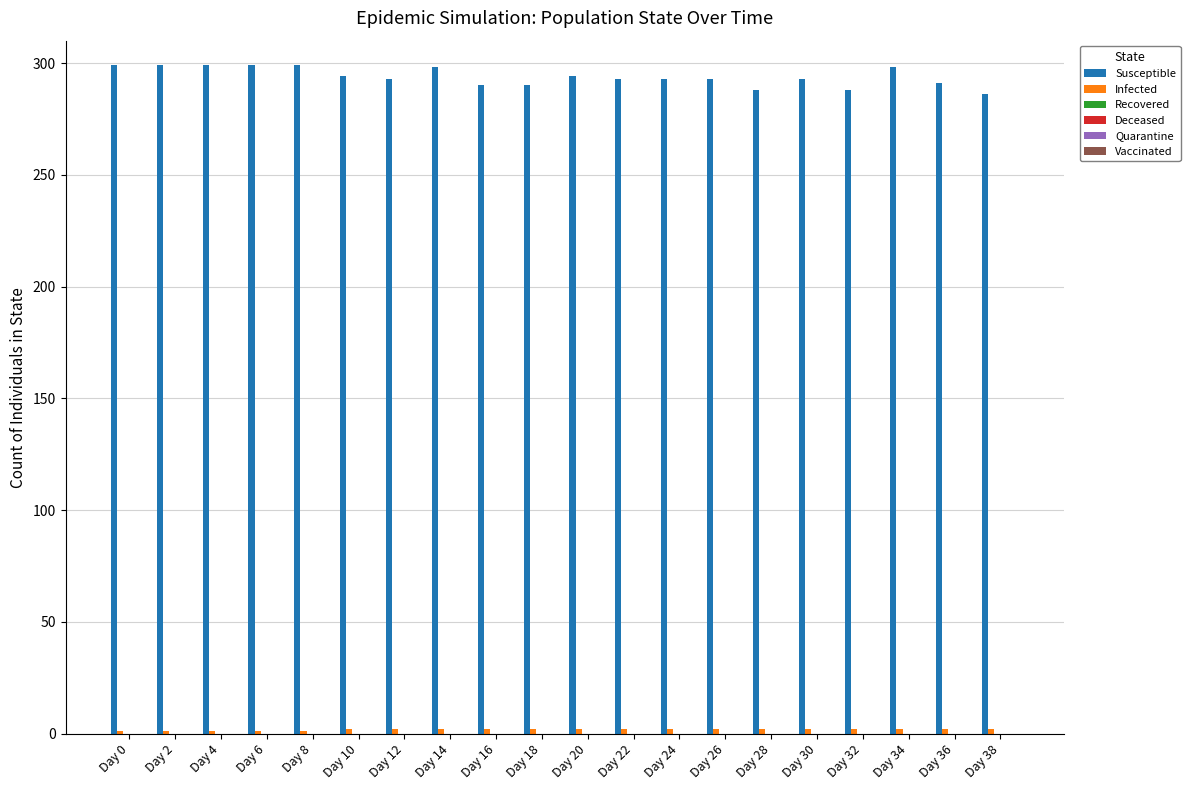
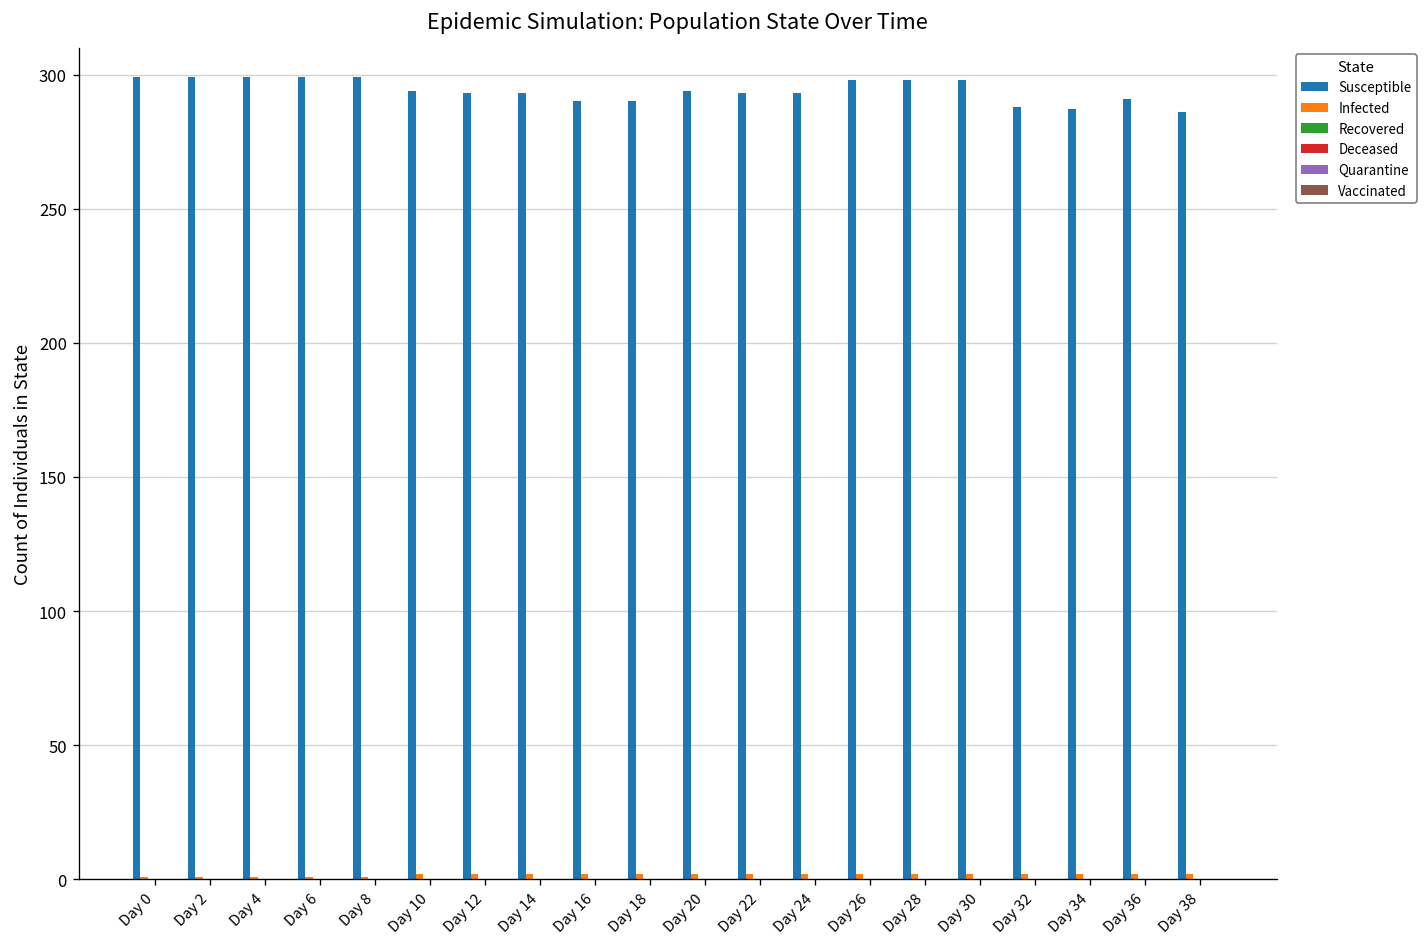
  {
    "Susceptible": {
      "Day 0": 299,
      "Day 2": 299,
      "Day 4": 299,
      "Day 6": 299,
      "Day 8": 299,
      "Day 10": 294,
      "Day 12": 293,
-     "Day 14": 298,
+     "Day 14": 293,
      "Day 16": 290,
      "Day 18": 290,
      "Day 20": 294,
      "Day 22": 293,
      "Day 24": 293,
-     "Day 26": 293,
-     "Day 28": 288,
-     "Day 30": 293,
+     "Day 26": 298,
+     "Day 28": 298,
+     "Day 30": 298,
      "Day 32": 288,
-     "Day 34": 298,
+     "Day 34": 287,
      "Day 36": 291,
      "Day 38": 286
    },
    "Infected": {
      "Day 10": 2,
      "Day 12": 2,
      "Day 14": 2,
      "Day 16": 2,
      "Day 18": 2,
      "Day 20": 2,
      "Day 22": 2,
      "Day 24": 2,
      "Day 26": 2,
      "Day 28": 2,
      "Day 30": 2,
      "Day 32": 2,
      "Day 34": 2,
      "Day 36": 2,
      "Day 38": 2
    },
    "Recovered": {
      "Day 0": 0,
      "Day 2": 0,
      "Day 4": 0,
      "Day 6": 0,
      "Day 8": 0,
      "Day 10": 0,
      "Day 12": 0,
      "Day 14": 0,
      "Day 16": 0,
      "Day 18": 0,
      "Day 20": 0,
      "Day 22": 0,
      "Day 24": 0,
      "Day 26": 0,
      "Day 28": 0,
      "Day 30": 0,
      "Day 32": 0,
      "Day 34": 0,
      "Day 36": 0,
      "Day 38": 0
    },
    "Deceased": {
      "Day 0": 0,
      "Day 2": 0,
      "Day 4": 0,
      "Day 6": 0,
      "Day 8": 0,
      "Day 10": 0,
      "Day 12": 0,
      "Day 14": 0,
      "Day 16": 0,
      "Day 18": 0,
      "Day 20": 0,
      "Day 22": 0,
      "Day 24": 0,
      "Day 26": 0,
      "Day 28": 0,
      "Day 30": 0,
      "Day 32": 0,
      "Day 34": 0,
      "Day 36": 0,
      "Day 38": 0
    },
    "Quarantine": {
      "Day 0": 0,
      "Day 2": 0,
      "Day 4": 0,
      "Day 6": 0,
      "Day 8": 0,
      "Day 10": 0,
      "Day 12": 0,
      "Day 14": 0,
      "Day 16": 0,
      "Day 18": 0,
      "Day 20": 0,
      "Day 22": 0,
      "Day 24": 0,
      "Day 26": 0,
      "Day 28": 0,
      "Day 30": 0,
      "Day 32": 0,
      "Day 34": 0,
      "Day 36": 0,
      "Day 38": 0
    },
    "Vaccinated": {
      "Day 0": 0,
      "Day 2": 0,
      "Day 4": 0,
      "Day 6": 0,
      "Day 8": 0,
      "Day 10": 0,
      "Day 12": 0,
      "Day 14": 0,
      "Day 16": 0,
      "Day 18": 0,
      "Day 20": 0,
      "Day 22": 0,
      "Day 24": 0,
      "Day 26": 0,
      "Day 28": 0,
      "Day 30": 0,
      "Day 32": 0,
      "Day 34": 0,
      "Day 36": 0,
      "Day 38": 0
    }
  }
